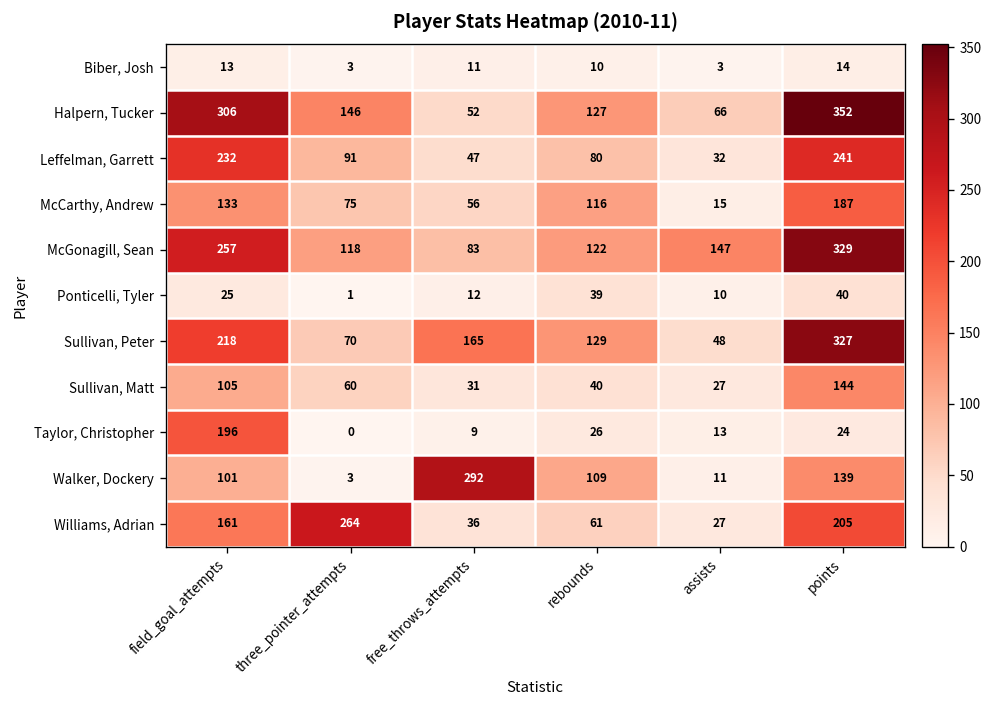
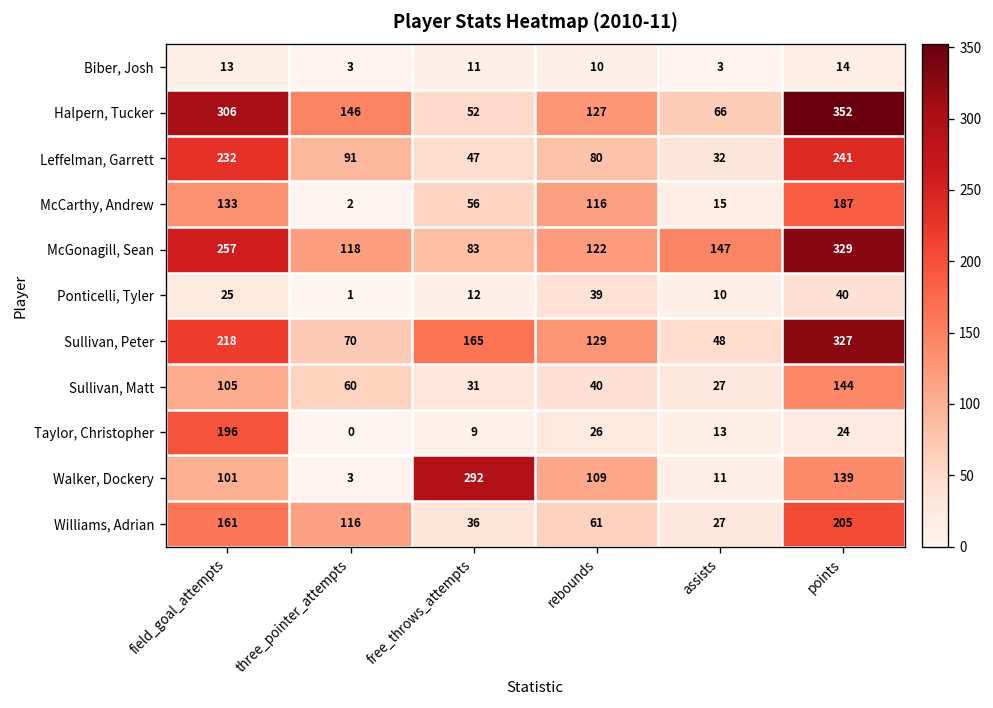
  {
    "Biber, Josh": {
      "field_goal_attempts": 13,
      "three_pointer_attempts": 3,
      "free_throws_attempts": 11,
      "rebounds": 10,
      "assists": 3,
      "points": 14
    },
    "Halpern, Tucker": {
      "field_goal_attempts": 306,
      "three_pointer_attempts": 146,
      "free_throws_attempts": 52,
      "rebounds": 127,
      "assists": 66,
      "points": 352
    },
    "Leffelman, Garrett": {
      "field_goal_attempts": 232,
      "three_pointer_attempts": 91,
      "free_throws_attempts": 47,
      "rebounds": 80,
      "assists": 32,
      "points": 241
    },
    "McCarthy, Andrew": {
      "field_goal_attempts": 133,
-     "three_pointer_attempts": 75,
+     "three_pointer_attempts": 2,
      "free_throws_attempts": 56,
      "rebounds": 116,
      "assists": 15,
      "points": 187
    },
    "McGonagill, Sean": {
      "field_goal_attempts": 257,
      "three_pointer_attempts": 118,
      "free_throws_attempts": 83,
      "rebounds": 122,
      "assists": 147,
      "points": 329
    },
    "Ponticelli, Tyler": {
      "field_goal_attempts": 25,
      "three_pointer_attempts": 1,
      "free_throws_attempts": 12,
      "rebounds": 39,
      "assists": 10,
      "points": 40
    },
    "Sullivan, Peter": {
      "field_goal_attempts": 218,
      "three_pointer_attempts": 70,
      "free_throws_attempts": 165,
      "rebounds": 129,
      "assists": 48,
      "points": 327
    },
    "Sullivan, Matt": {
      "field_goal_attempts": 105,
      "three_pointer_attempts": 60,
      "free_throws_attempts": 31,
      "rebounds": 40,
      "assists": 27,
      "points": 144
    },
    "Taylor, Christopher": {
      "field_goal_attempts": 196,
      "three_pointer_attempts": 0,
      "free_throws_attempts": 9,
      "rebounds": 26,
      "assists": 13,
      "points": 24
    },
    "Walker, Dockery": {
      "field_goal_attempts": 101,
      "three_pointer_attempts": 3,
      "free_throws_attempts": 292,
      "rebounds": 109,
      "assists": 11,
      "points": 139
    },
    "Williams, Adrian": {
      "field_goal_attempts": 161,
-     "three_pointer_attempts": 264,
+     "three_pointer_attempts": 116,
      "free_throws_attempts": 36,
      "rebounds": 61,
      "assists": 27,
      "points": 205
    }
  }
